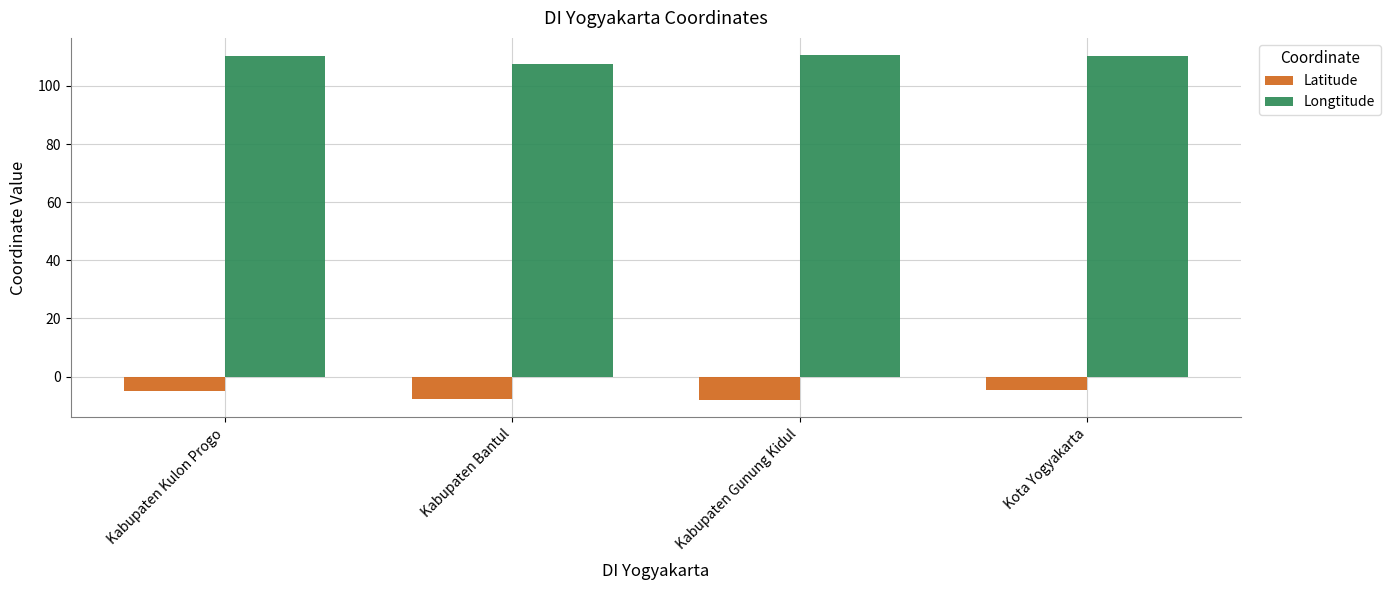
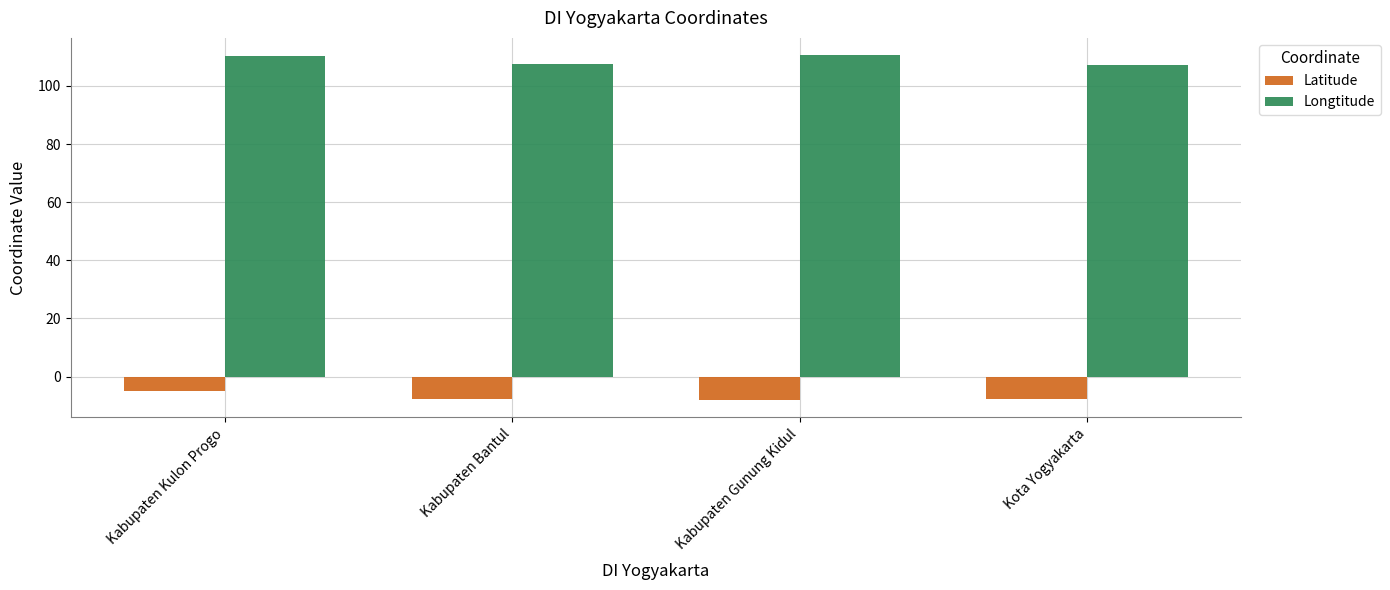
  {
    "Latitude": {
      "Kabupaten Kulon Progo": -5,
      "Kabupaten Bantul": -8,
      "Kabupaten Gunung Kidul": -8,
-     "Kota Yogyakarta": -5
+     "Kota Yogyakarta": -8
    },
    "Longtitude": {
      "Kabupaten Kulon Progo": 110,
      "Kabupaten Bantul": 108,
      "Kabupaten Gunung Kidul": 111,
-     "Kota Yogyakarta": 110
+     "Kota Yogyakarta": 107
    }
  }
